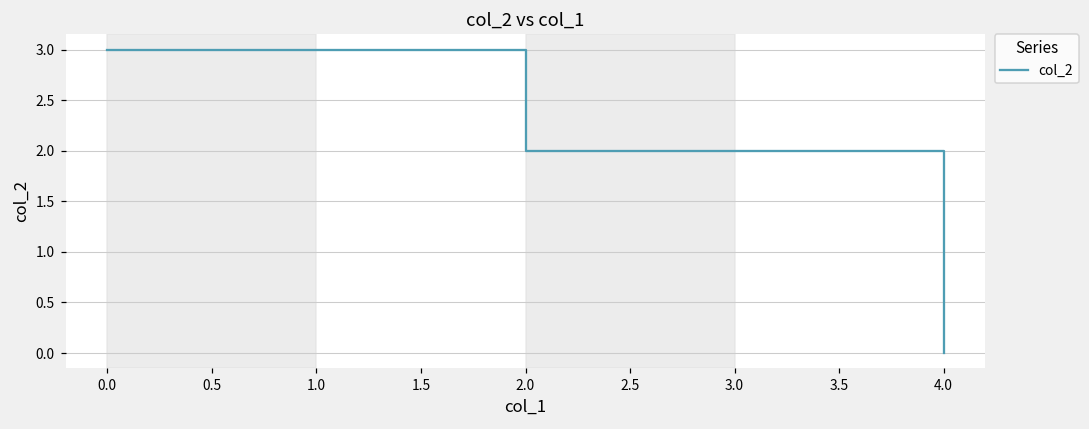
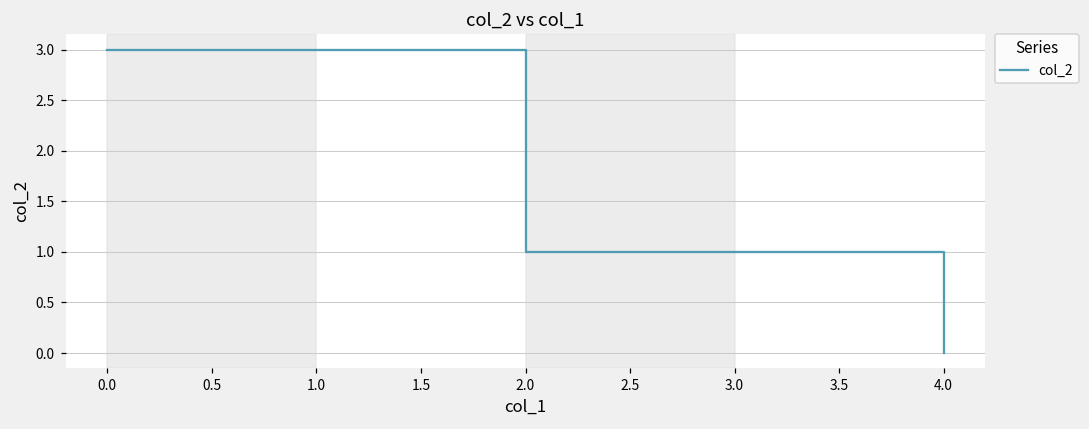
  {
    "0.0": 3,
    "1.0": 3,
-   "2.0": 2,
+   "2.0": 1,
    "4.0": 0
  }
